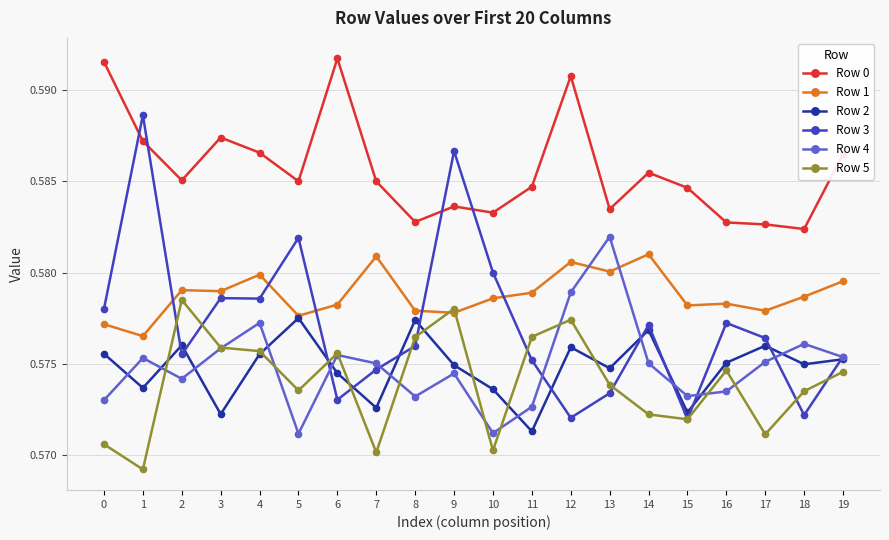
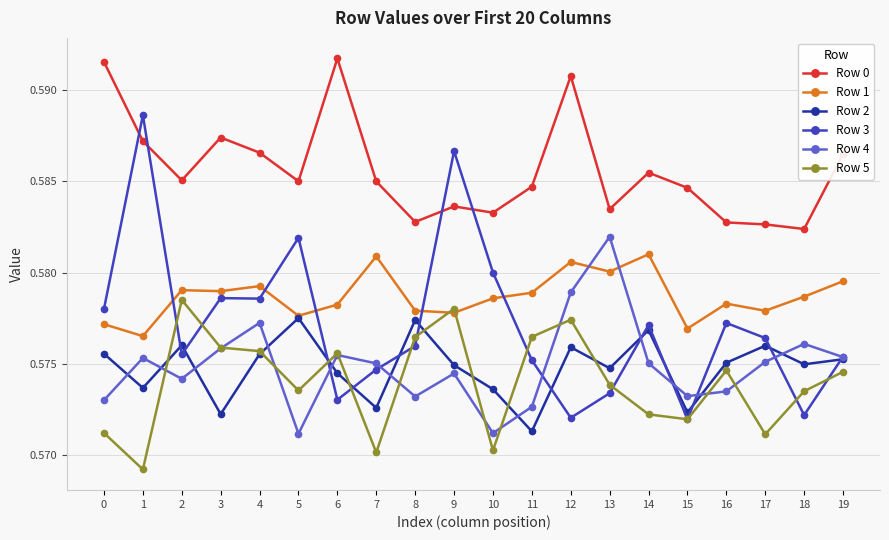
  {
    "Row 0": {
      "0": 0.5915,
      "1": 0.5872,
      "2": 0.5850,
      "3": 0.5874,
      "4": 0.5866,
      "5": 0.5850,
      "6": 0.5917,
      "7": 0.5850,
      "8": 0.5828,
      "9": 0.5836,
      "10": 0.5833,
      "11": 0.5847,
      "12": 0.5907,
      "13": 0.5835,
      "14": 0.5855,
      "15": 0.5846,
      "16": 0.5827,
      "17": 0.5826,
      "18": 0.5824
    },
    "Row 1": {
      "0": 0.5772,
      "1": 0.5765,
      "2": 0.5790,
      "3": 0.5790,
-     "4": 0.5799,
+     "4": 0.5793,
      "6": 0.5782,
      "7": 0.5809,
      "8": 0.5779,
      "9": 0.5778,
      "10": 0.5786,
      "11": 0.5789,
      "12": 0.5806,
      "13": 0.5801,
      "14": 0.5810,
-     "15": 0.5782,
+     "15": 0.5769,
      "16": 0.5783,
      "17": 0.5779,
      "18": 0.5787,
      "19": 0.5795
    },
    "Row 5": {
-     "0": 0.5706,
+     "0": 0.5712,
      "1": 0.5692,
      "2": 0.5785,
      "4": 0.5757,
      "5": 0.5736,
      "7": 0.5702,
      "8": 0.5765,
      "9": 0.5780,
      "10": 0.5703,
      "11": 0.5765,
      "12": 0.5774,
      "13": 0.5739,
      "14": 0.5722,
      "16": 0.5747,
      "17": 0.5712,
      "18": 0.5735,
      "19": 0.5746
    }
  }
